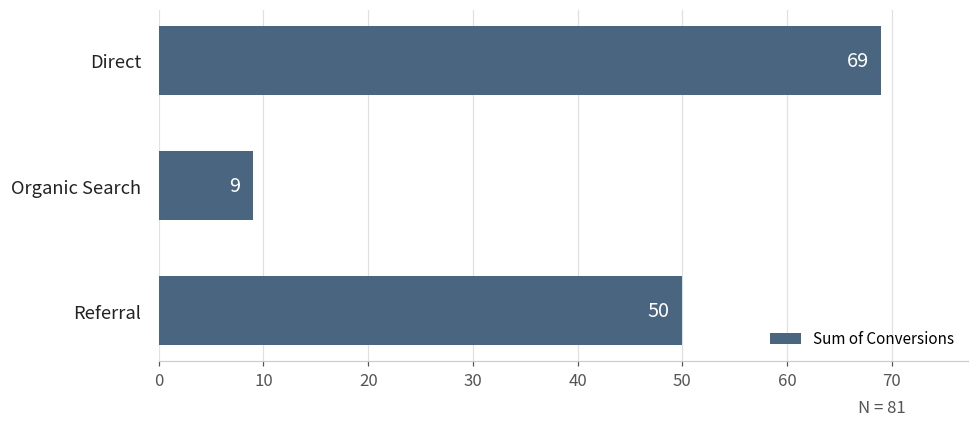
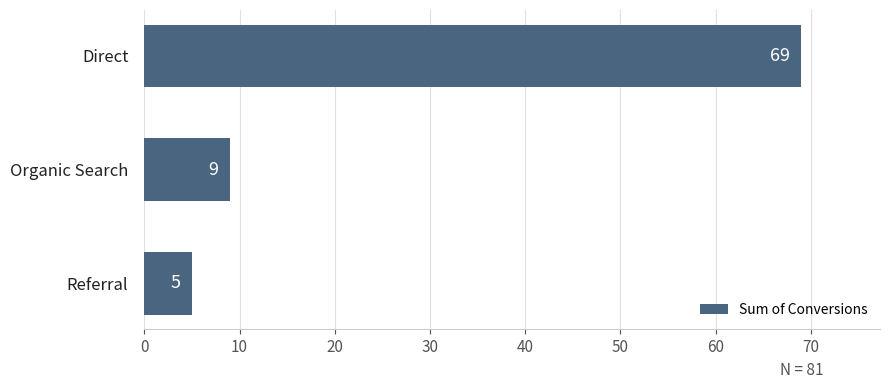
  {
    "Direct": 69,
    "Organic Search": 9,
-   "Referral": 50
+   "Referral": 5
  }
